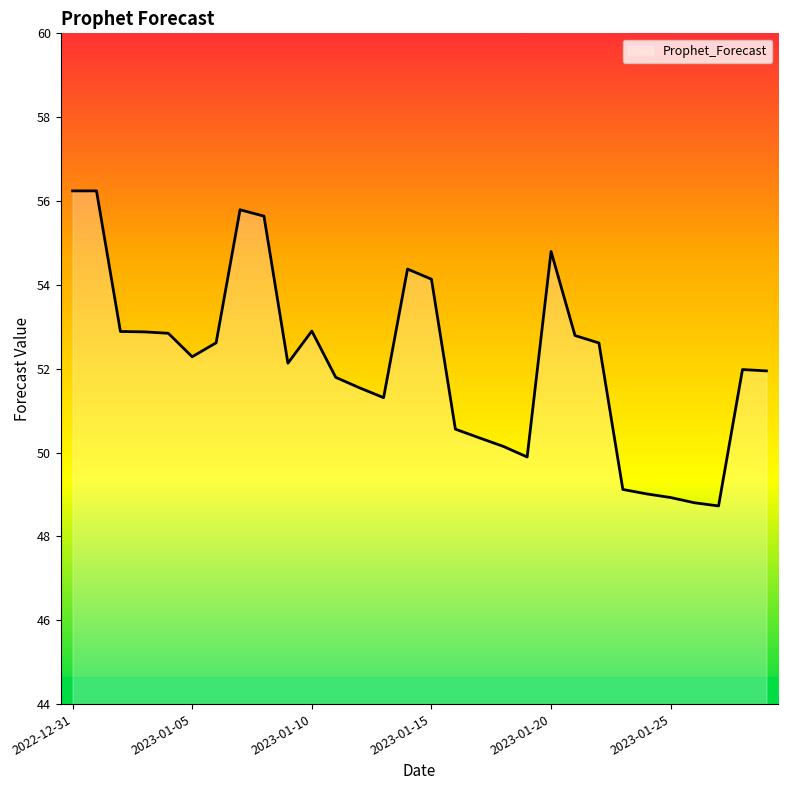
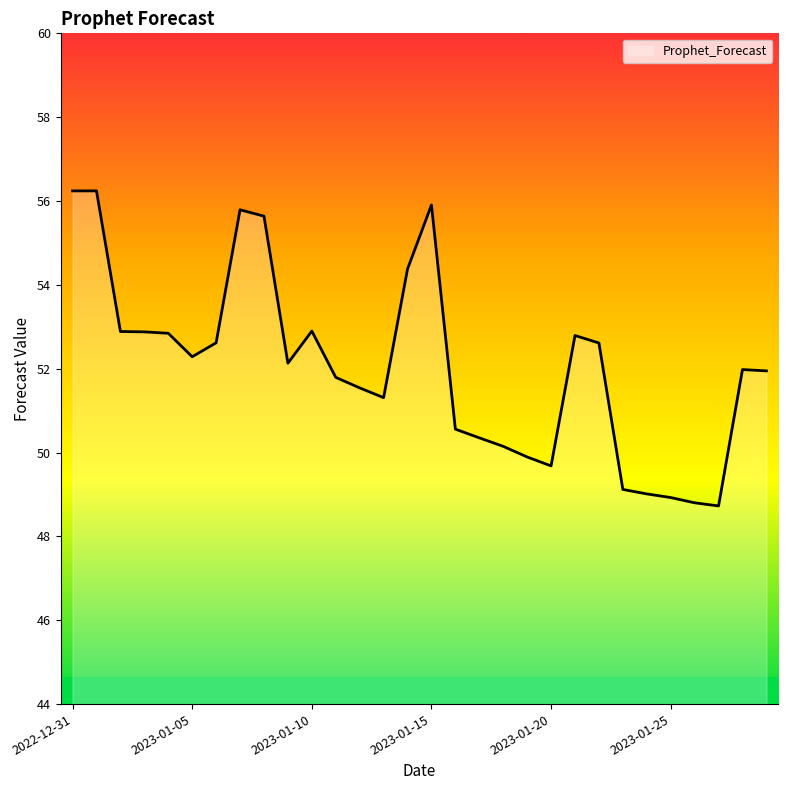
  {
    "2022-12-31": 56.2,
    "2023-01-05": 52.3,
    "2023-01-10": 52.9,
-   "2023-01-15": 54.1,
-   "2023-01-20": 54.8,
+   "2023-01-15": 55.9,
+   "2023-01-20": 49.7,
    "2023-01-25": 48.9
  }
